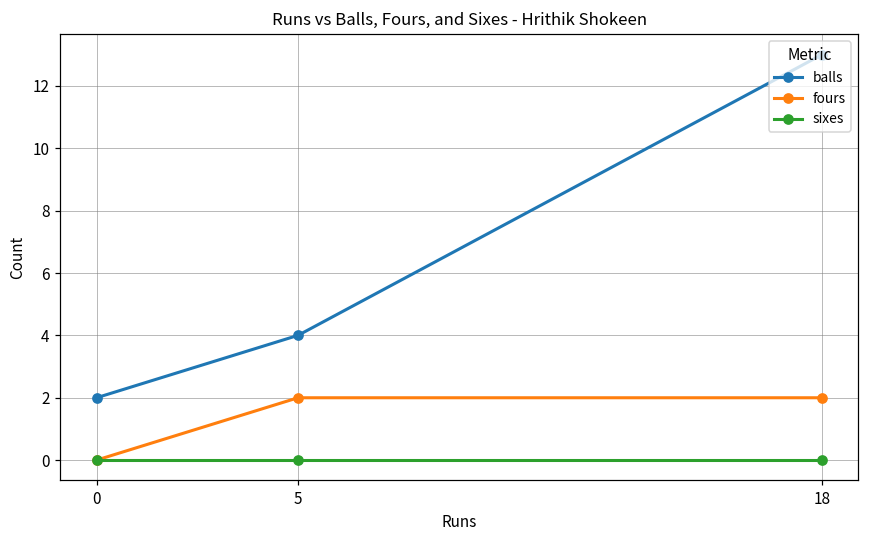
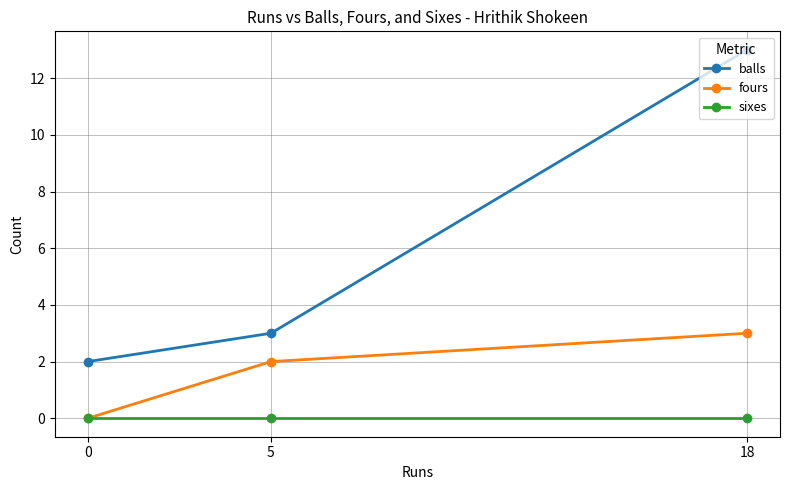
  {
    "balls": {
      "0": 2,
-     "5": 4
+     "5": 3
    },
    "fours": {
      "5": 2,
-     "18": 2
+     "18": 3
    },
    "sixes": {
      "5": 0,
      "18": 0
    }
  }
